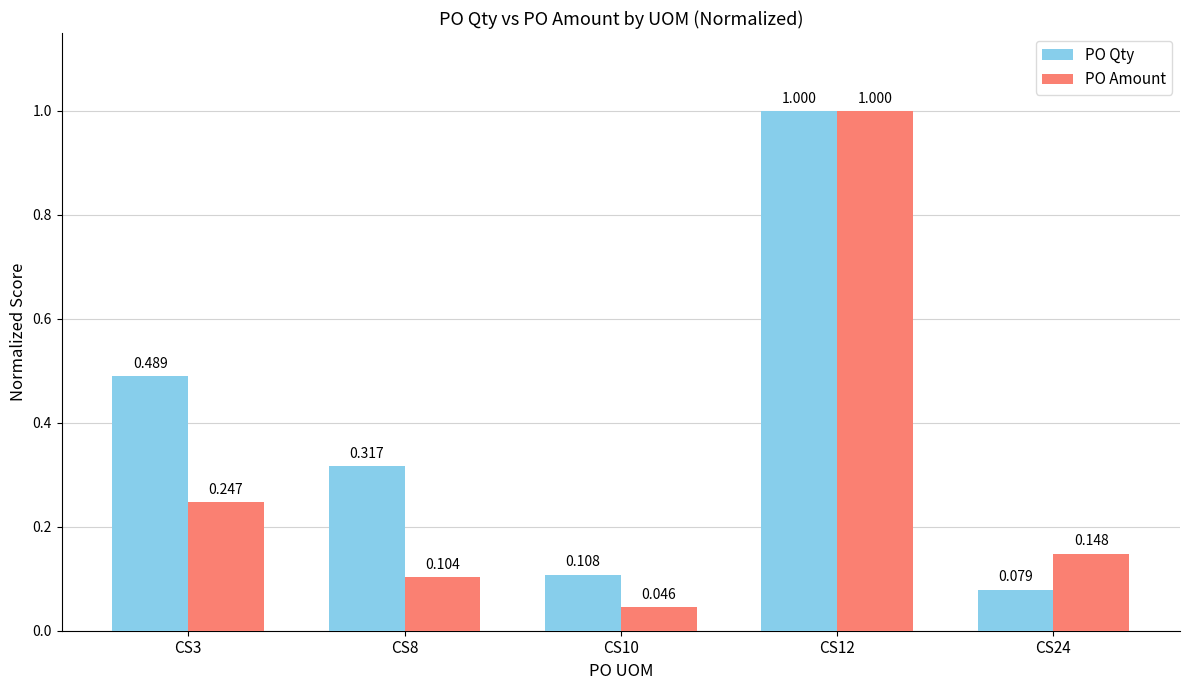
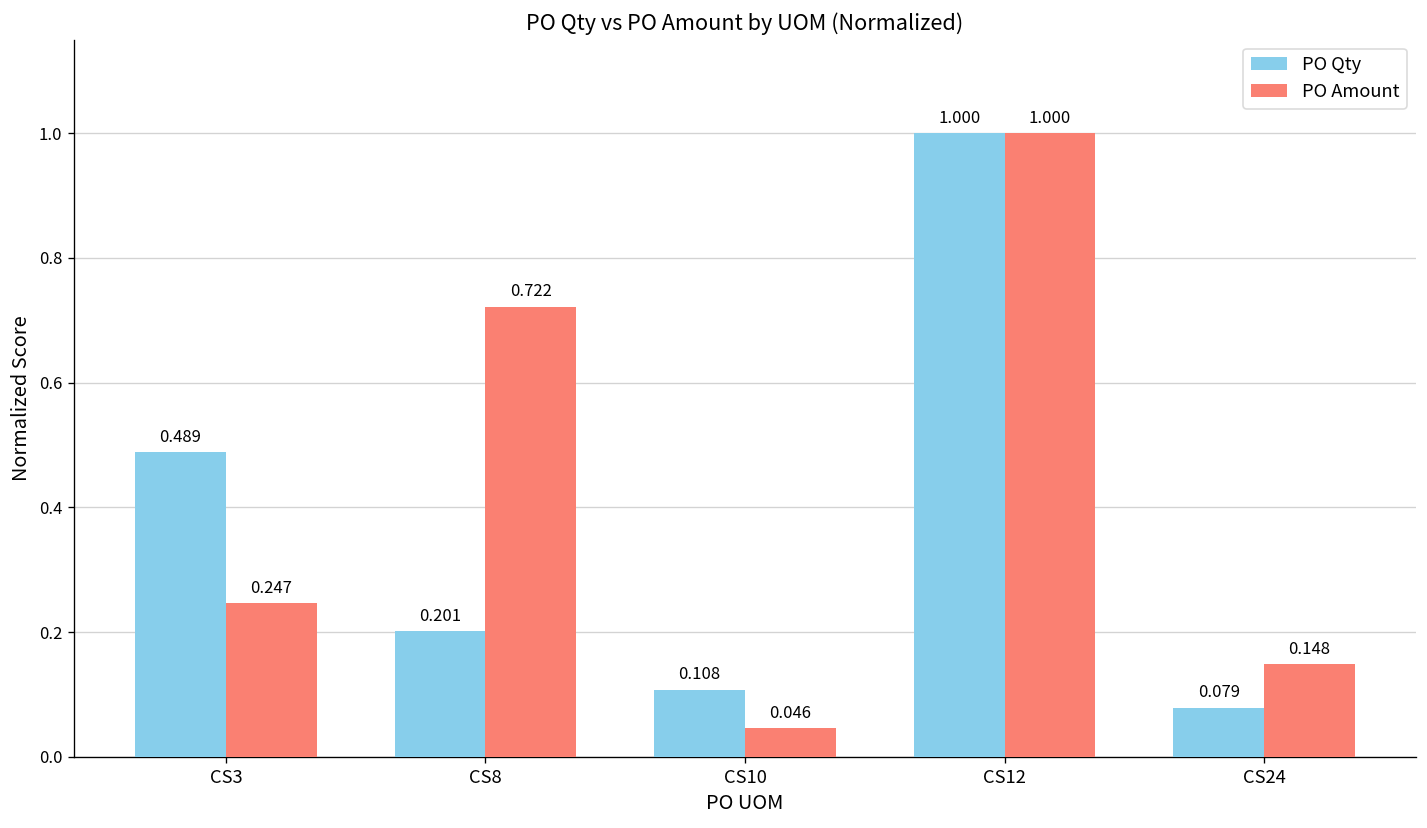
  {
    "PO Qty": {
      "CS3": 0.489,
-     "CS8": 0.317,
+     "CS8": 0.201,
      "CS10": 0.108,
      "CS12": 1.000,
      "CS24": 0.079
    },
    "PO Amount": {
      "CS3": 0.247,
-     "CS8": 0.104,
+     "CS8": 0.722,
      "CS10": 0.046,
      "CS12": 1.000,
      "CS24": 0.148
    }
  }
